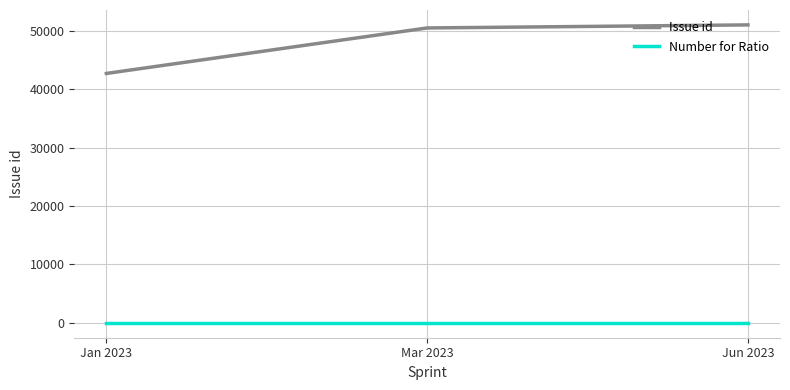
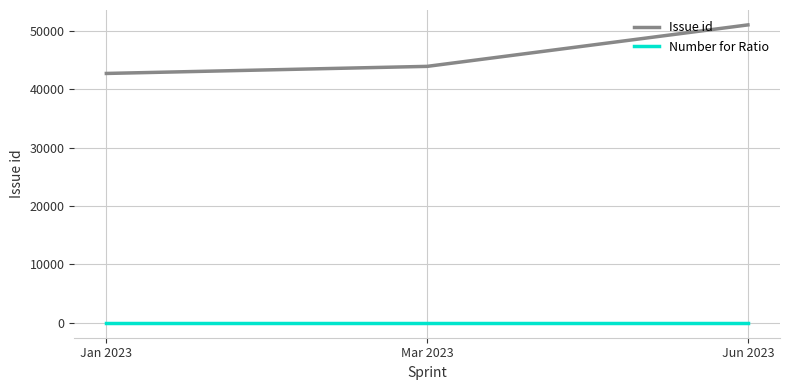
  {
    "Issue id": {
      "Jan 2023": 43000,
-     "Mar 2023": 50000,
+     "Mar 2023": 44000,
      "Jun 2023": 51000
    },
    "Number for Ratio": {
      "Jan 2023": 0,
      "Mar 2023": 0,
      "Jun 2023": 0
    }
  }
